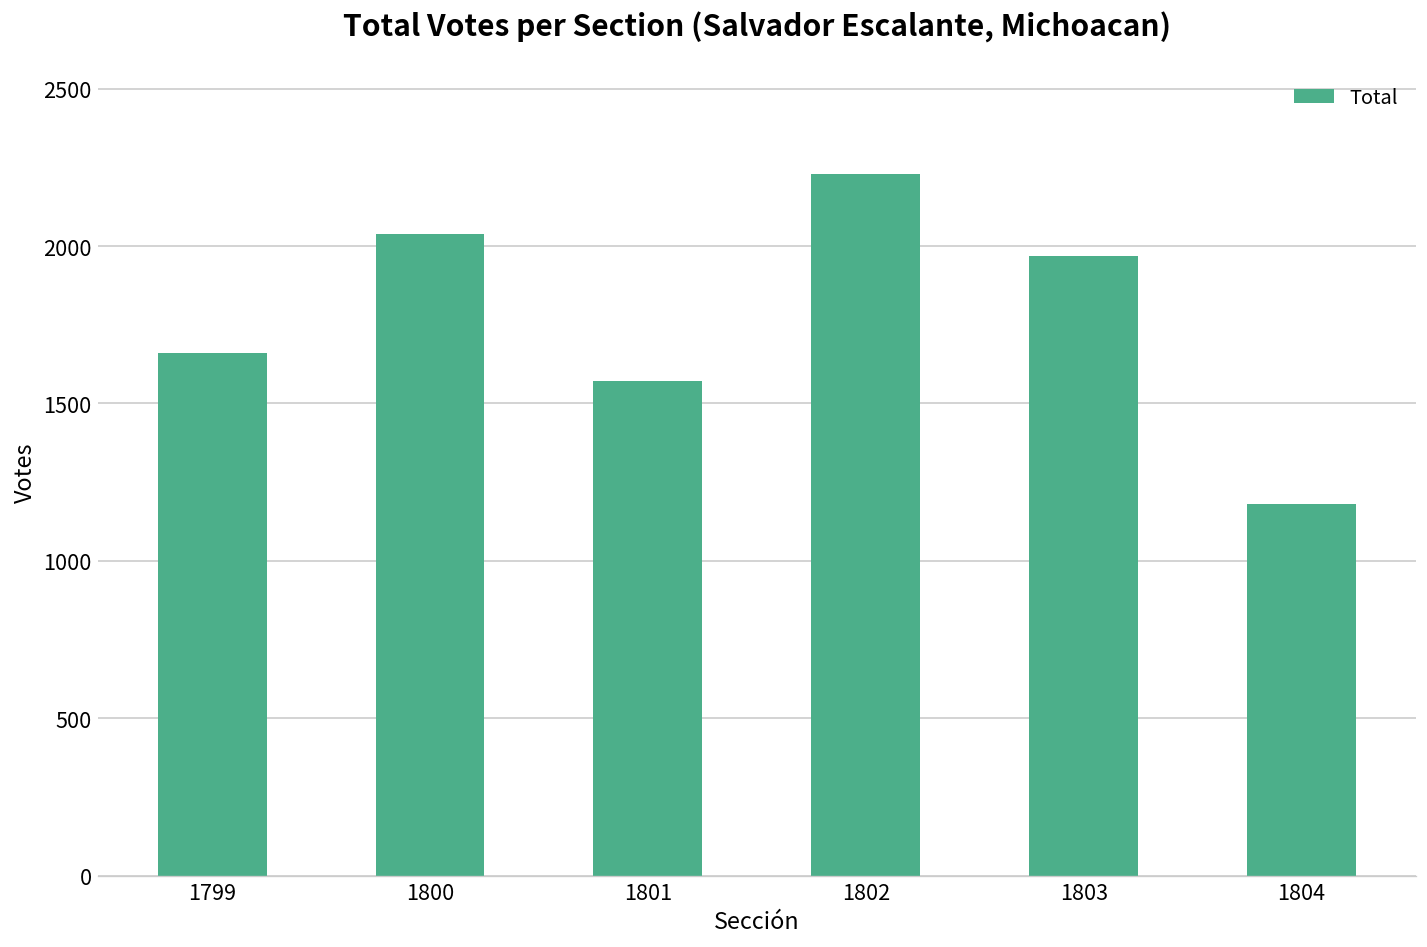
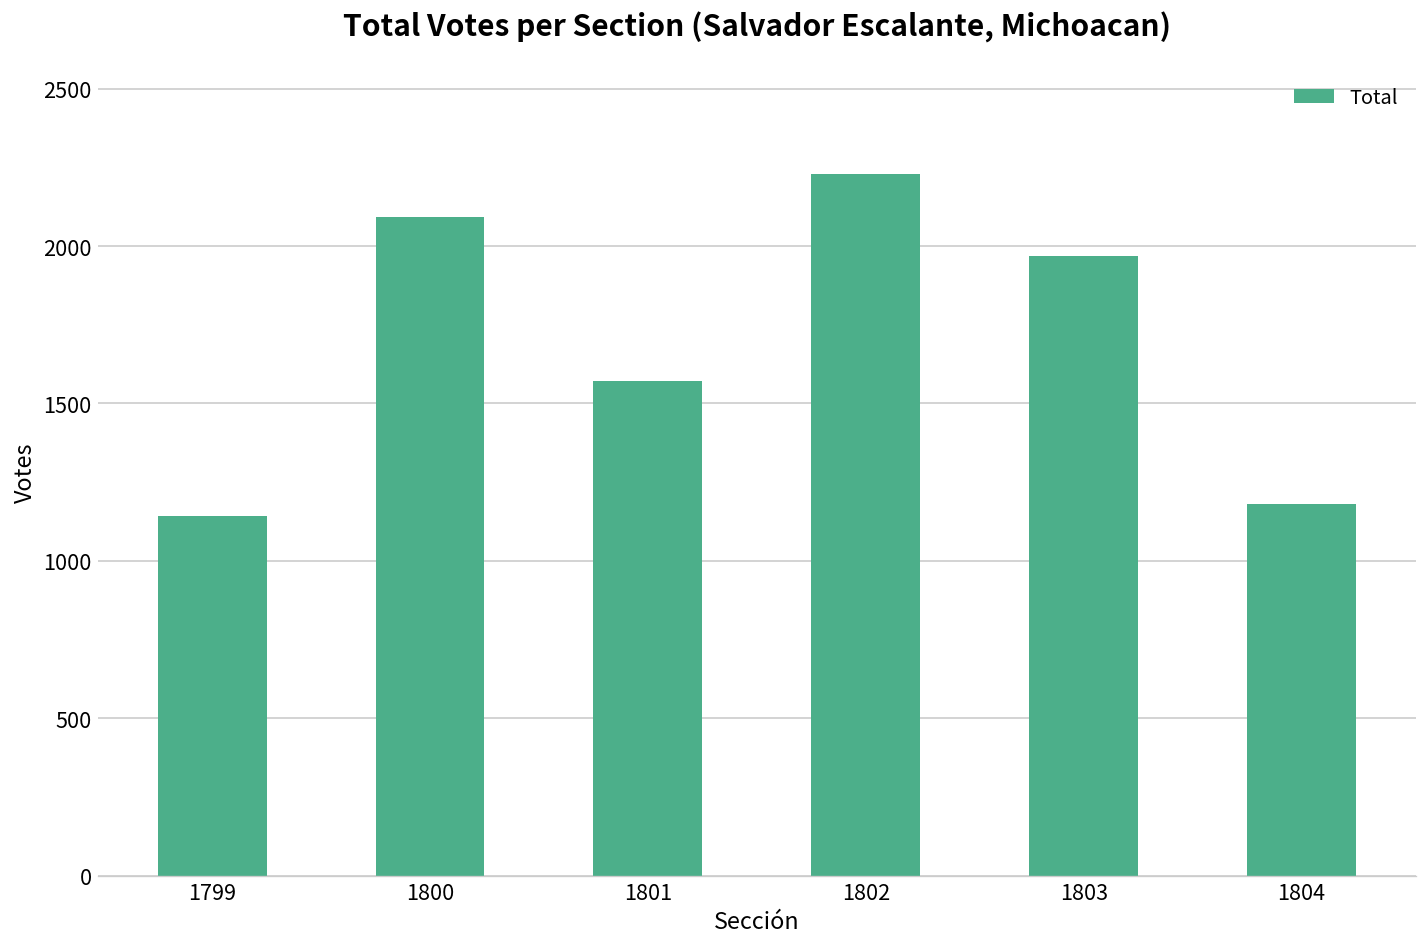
  {
-   "1799": 1660,
-   "1800": 2040,
+   "1799": 1140,
+   "1800": 2090,
    "1801": 1570,
    "1802": 2230,
    "1803": 1970,
    "1804": 1180
  }
